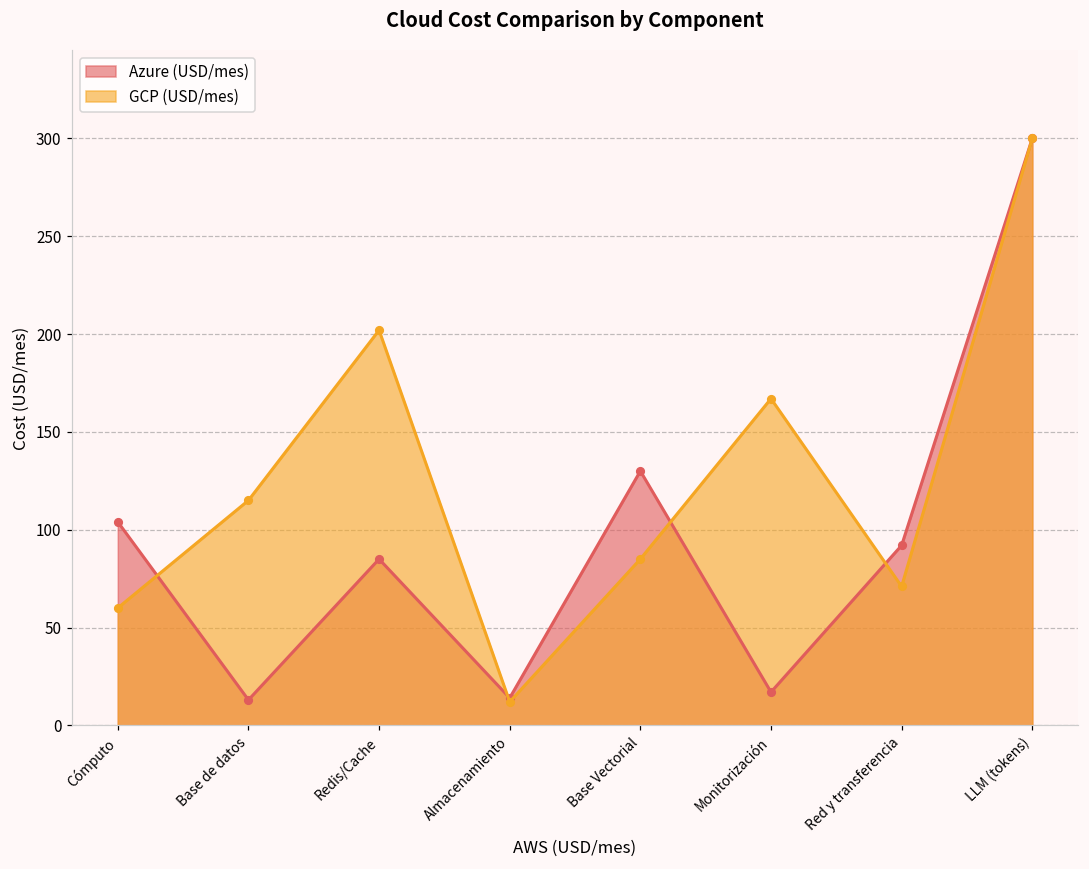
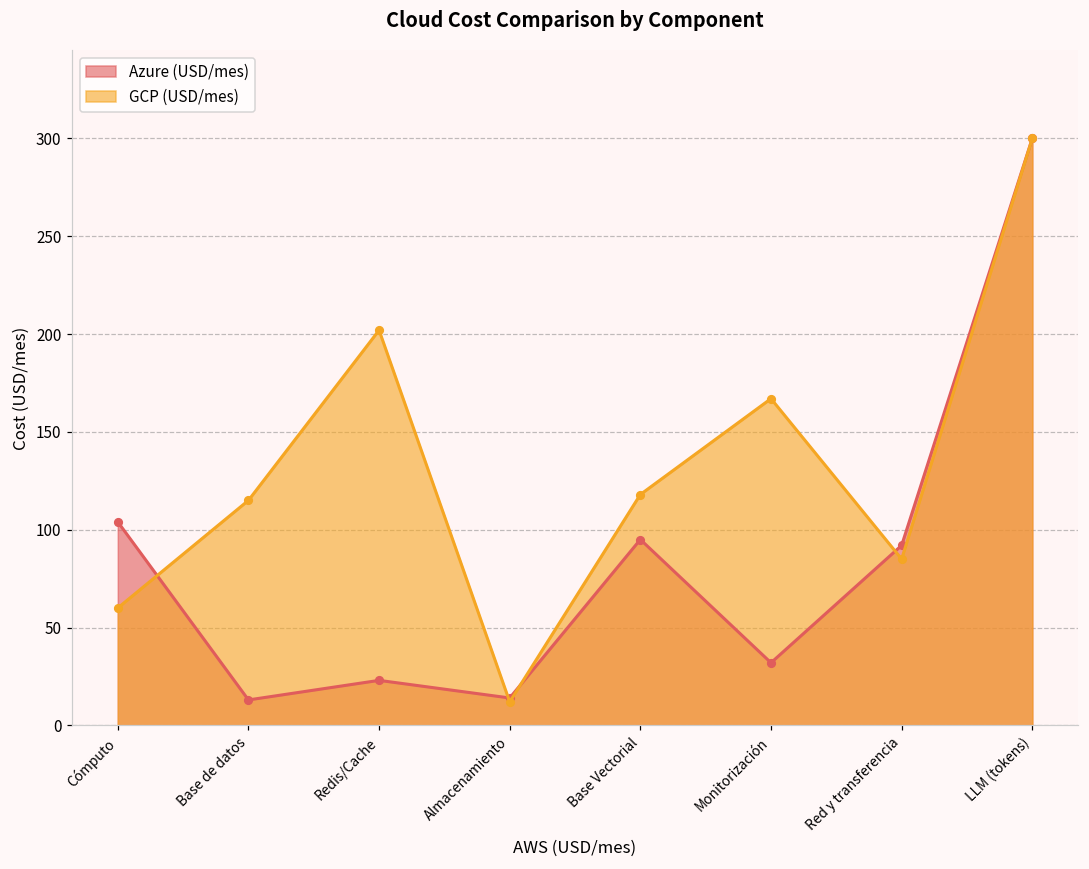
  {
    "Azure (USD/mes)": {
      "Cómputo": 104,
      "Base de datos": 13,
-     "Redis/Cache": 85,
+     "Redis/Cache": 23,
      "Almacenamiento": 14,
-     "Base Vectorial": 130,
-     "Monitorización": 17,
+     "Base Vectorial": 95,
+     "Monitorización": 32,
      "Red y transferencia": 92
    },
    "GCP (USD/mes)": {
      "Cómputo": 60,
      "Base de datos": 115,
      "Redis/Cache": 202,
      "Almacenamiento": 12,
-     "Base Vectorial": 85,
+     "Base Vectorial": 118,
      "Monitorización": 167,
-     "Red y transferencia": 71
+     "Red y transferencia": 85
    }
  }
